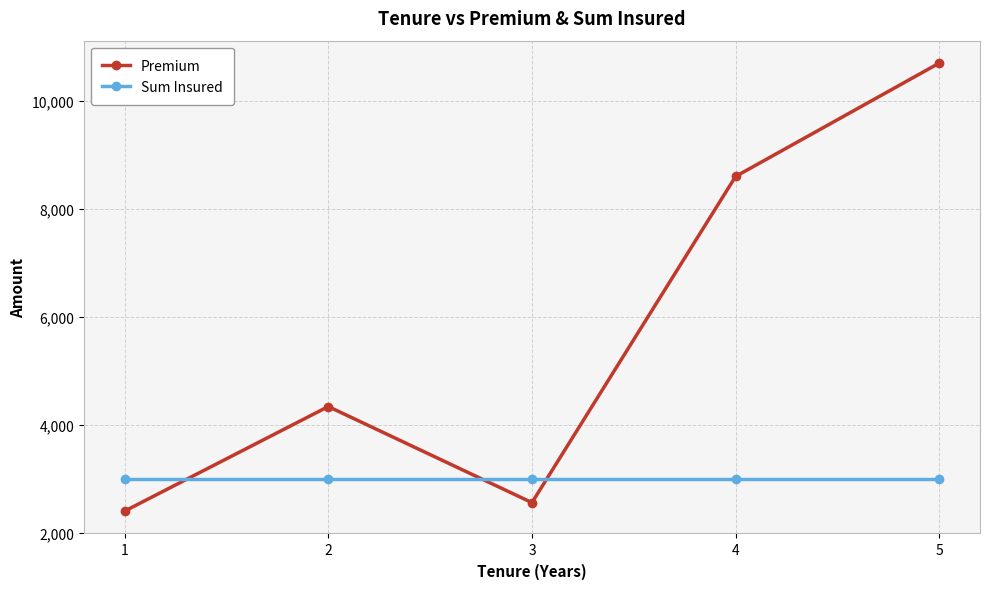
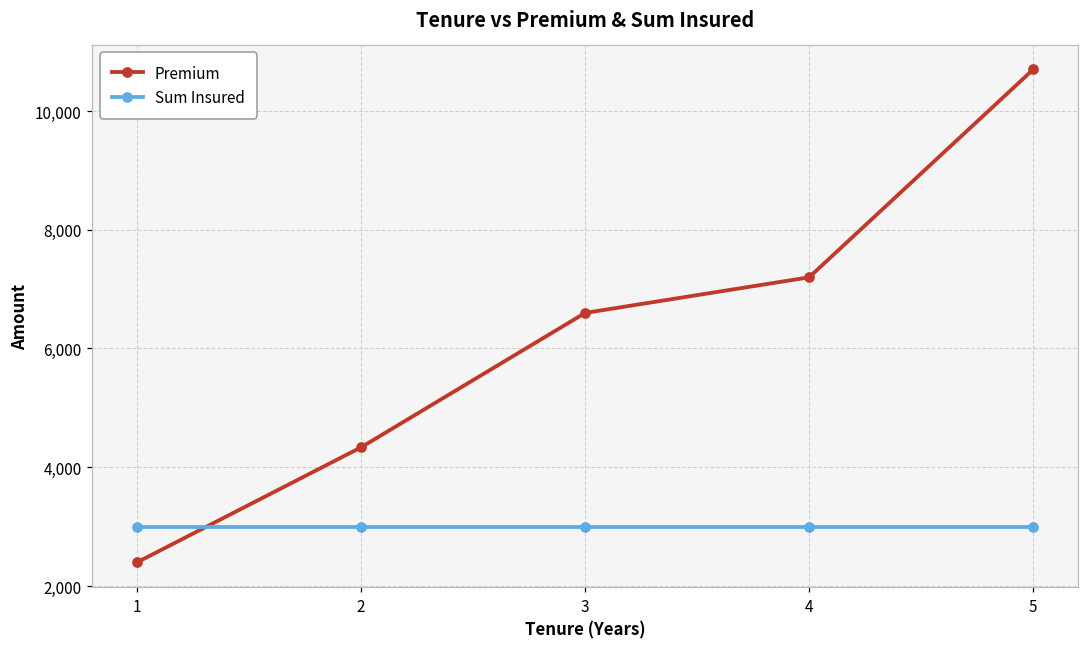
  {
    "Premium": {
      "1": "2,400",
      "2": "4,300",
-     "3": "2,600",
-     "4": "8,600",
+     "3": "6,600",
+     "4": "7,200",
      "5": "10,700"
    },
    "Sum Insured": {
      "1": "3,000",
      "2": "3,000",
      "3": "3,000",
      "4": "3,000",
      "5": "3,000"
    }
  }
